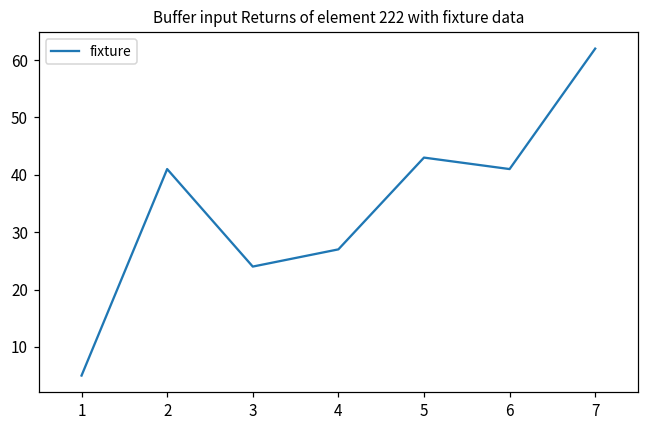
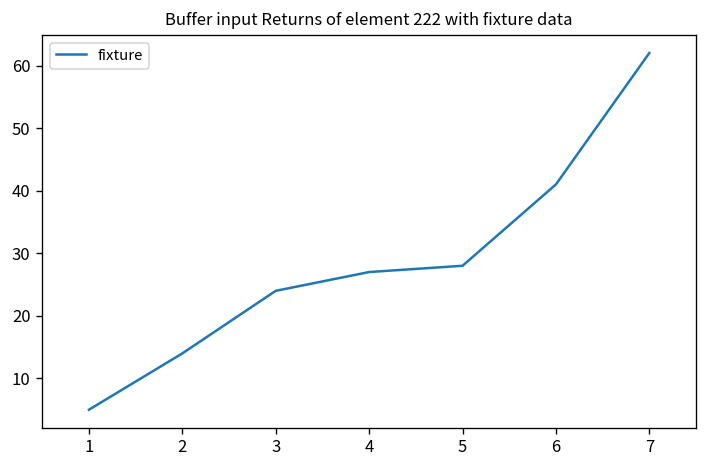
  {
    "1": 5,
-   "2": 41,
+   "2": 14,
    "3": 24,
    "4": 27,
-   "5": 43,
+   "5": 28,
    "6": 41,
    "7": 62
  }
